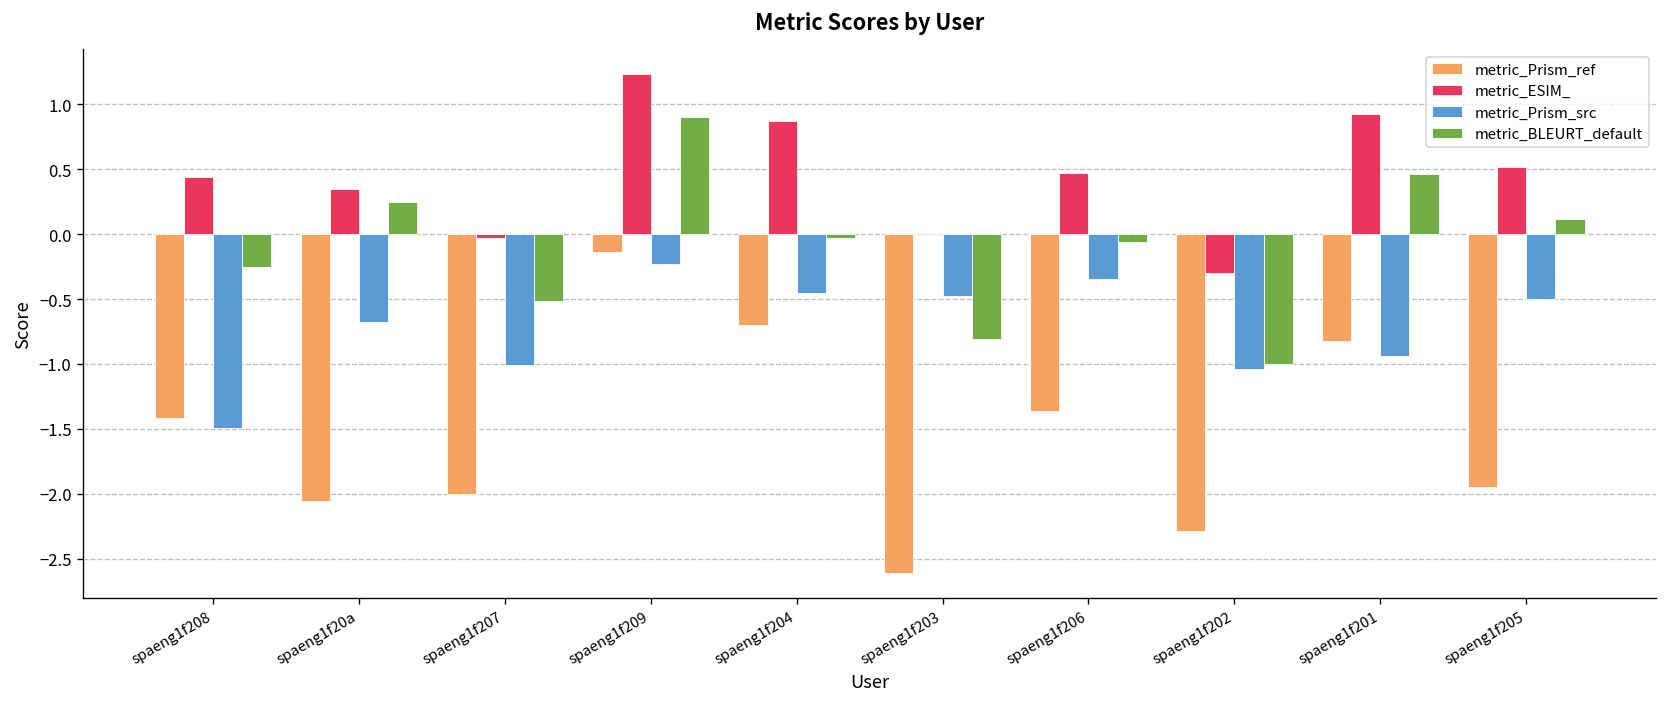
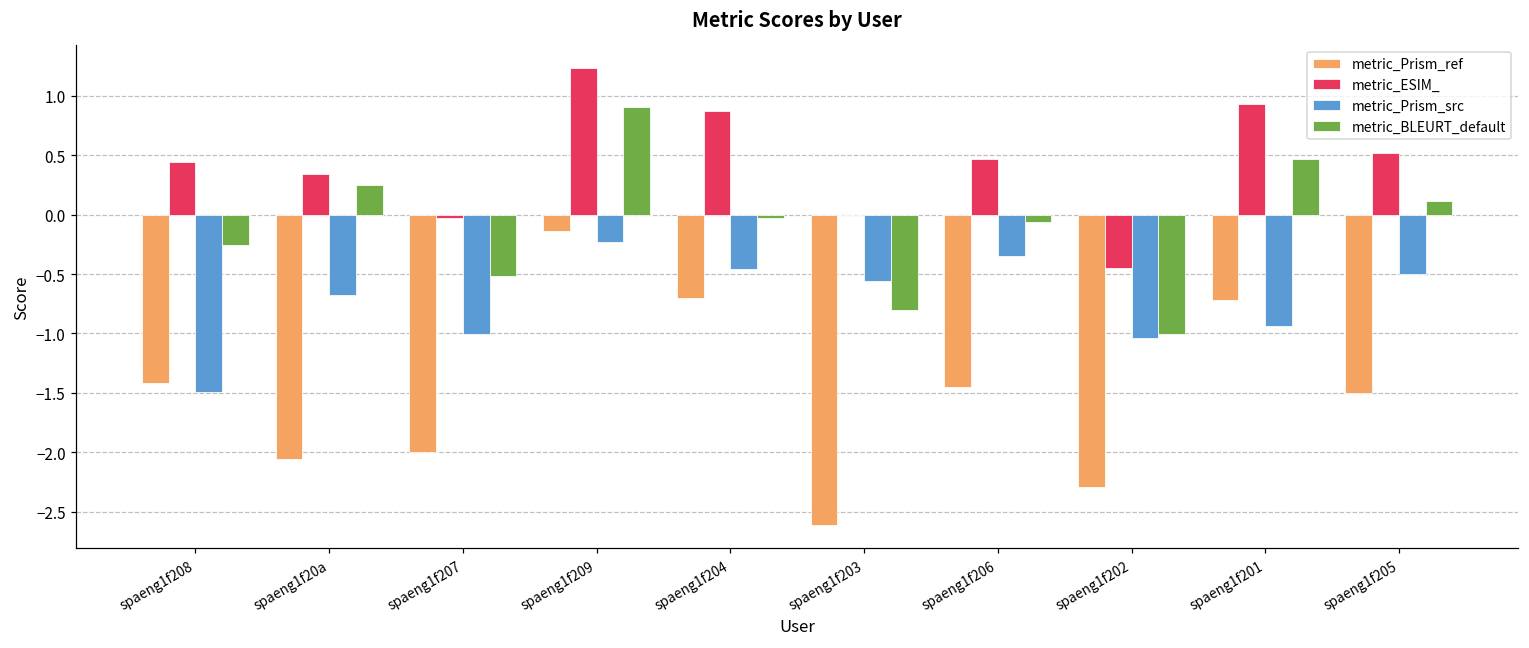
  {
    "metric_Prism_ref": {
      "spaeng1f208": -1.41,
      "spaeng1f20a": -2.05,
      "spaeng1f207": -2.00,
      "spaeng1f209": -0.14,
      "spaeng1f204": -0.70,
      "spaeng1f203": -2.61,
-     "spaeng1f206": -1.37,
+     "spaeng1f206": -1.45,
      "spaeng1f202": -2.29,
-     "spaeng1f201": -0.83,
-     "spaeng1f205": -1.95
+     "spaeng1f201": -0.72,
+     "spaeng1f205": -1.50
    },
    "metric_ESIM_": {
      "spaeng1f208": 0.44,
      "spaeng1f20a": 0.34,
      "spaeng1f207": -0.03,
      "spaeng1f209": 1.23,
      "spaeng1f204": 0.87,
      "spaeng1f206": 0.47,
-     "spaeng1f202": -0.30,
+     "spaeng1f202": -0.45,
      "spaeng1f201": 0.93,
      "spaeng1f205": 0.52
    },
    "metric_Prism_src": {
      "spaeng1f208": -1.49,
      "spaeng1f20a": -0.68,
      "spaeng1f207": -1.01,
      "spaeng1f209": -0.23,
      "spaeng1f204": -0.45,
-     "spaeng1f203": -0.48,
+     "spaeng1f203": -0.56,
      "spaeng1f206": -0.35,
      "spaeng1f202": -1.04,
      "spaeng1f201": -0.94,
      "spaeng1f205": -0.50
    },
    "metric_BLEURT_default": {
      "spaeng1f208": -0.25,
      "spaeng1f20a": 0.25,
      "spaeng1f207": -0.51,
      "spaeng1f209": 0.91,
      "spaeng1f204": -0.03,
      "spaeng1f203": -0.81,
      "spaeng1f206": -0.06,
      "spaeng1f202": -1.00,
      "spaeng1f201": 0.47,
      "spaeng1f205": 0.12
    }
  }
